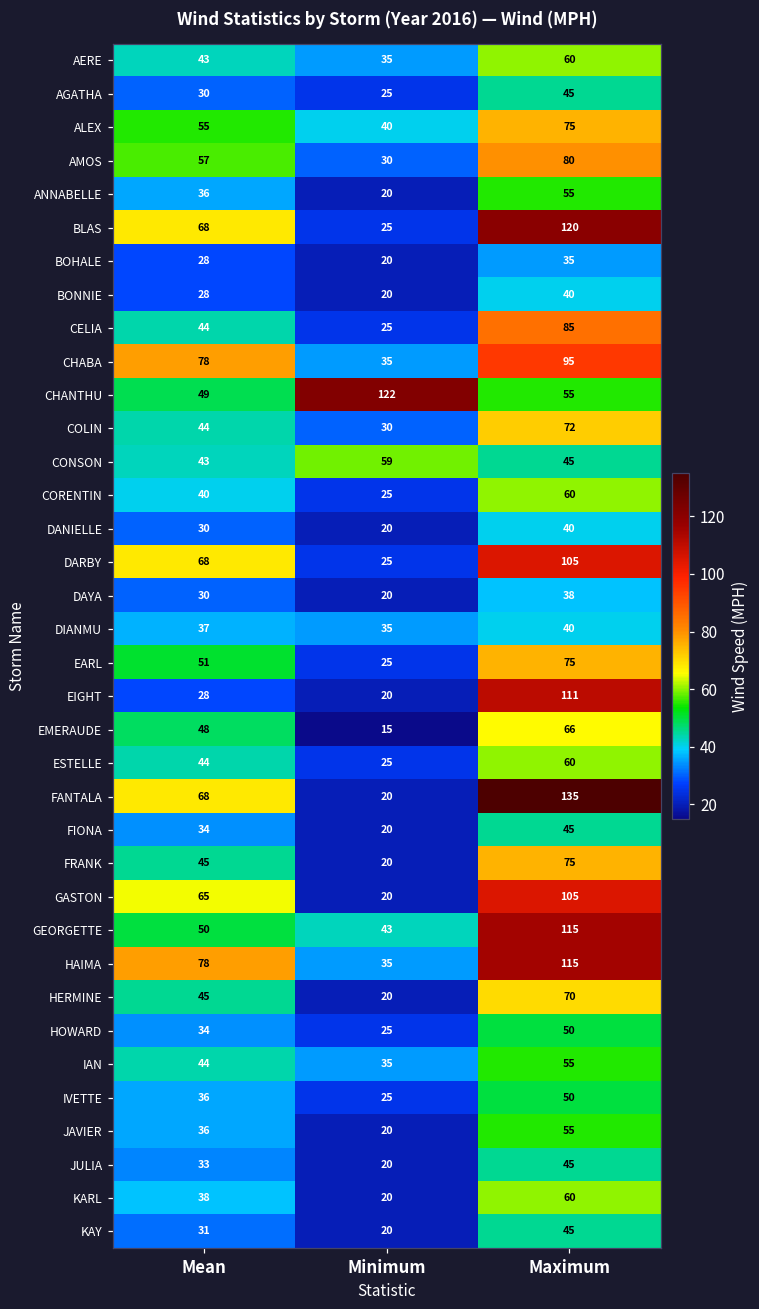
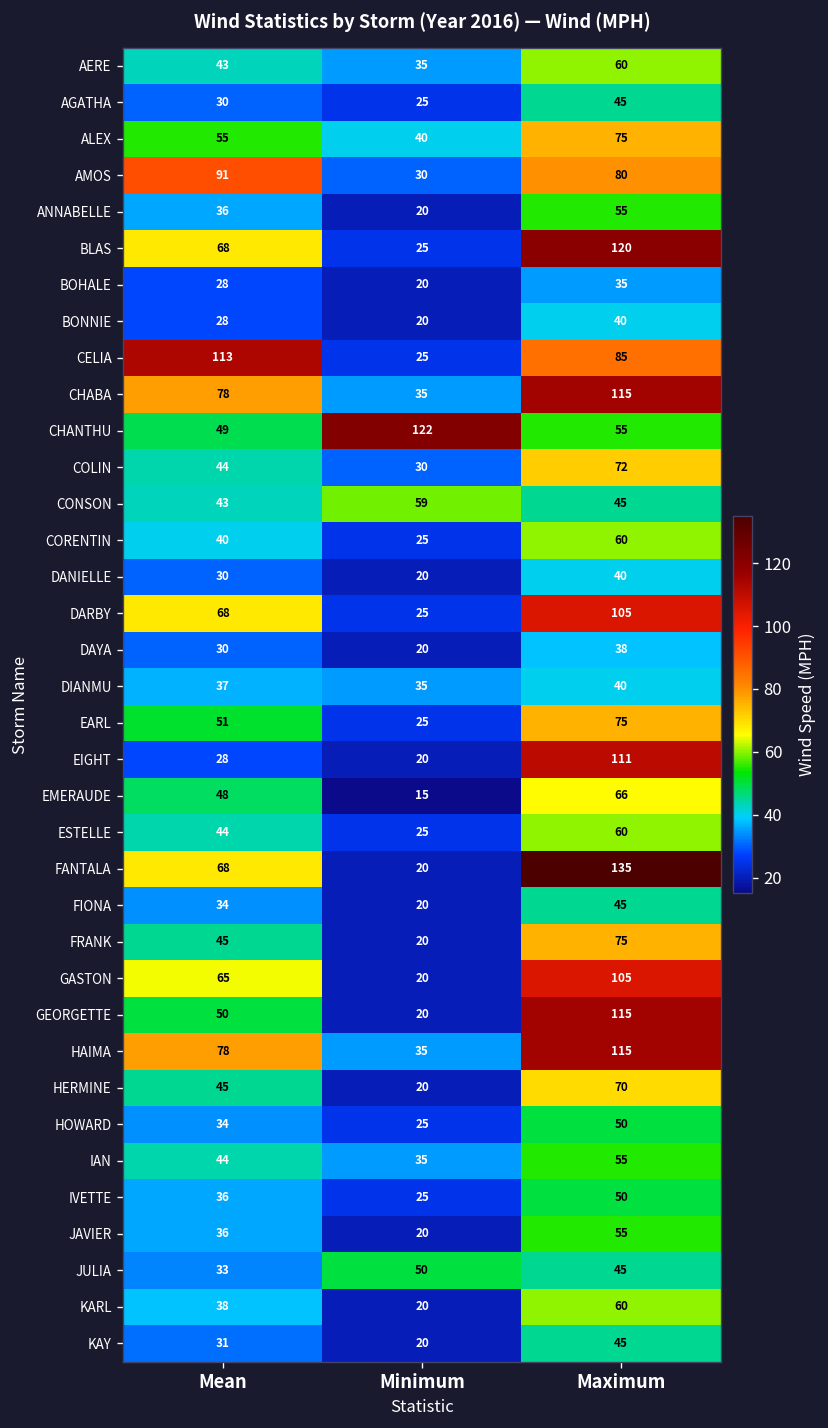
  {
    "AERE": {
      "Mean": 43,
      "Minimum": 35,
      "Maximum": 60
    },
    "AGATHA": {
      "Mean": 30,
      "Minimum": 25,
      "Maximum": 45
    },
    "ALEX": {
      "Mean": 55,
      "Minimum": 40,
      "Maximum": 75
    },
    "AMOS": {
-     "Mean": 57,
+     "Mean": 91,
      "Minimum": 30,
      "Maximum": 80
    },
    "ANNABELLE": {
      "Mean": 36,
      "Minimum": 20,
      "Maximum": 55
    },
    "BLAS": {
      "Mean": 68,
      "Minimum": 25,
      "Maximum": 120
    },
    "BOHALE": {
      "Mean": 28,
      "Minimum": 20,
      "Maximum": 35
    },
    "BONNIE": {
      "Mean": 28,
      "Minimum": 20,
      "Maximum": 40
    },
    "CELIA": {
-     "Mean": 44,
+     "Mean": 113,
      "Minimum": 25,
      "Maximum": 85
    },
    "CHABA": {
      "Mean": 78,
      "Minimum": 35,
-     "Maximum": 95
+     "Maximum": 115
    },
    "CHANTHU": {
      "Mean": 49,
      "Minimum": 122,
      "Maximum": 55
    },
    "COLIN": {
      "Mean": 44,
      "Minimum": 30,
      "Maximum": 72
    },
    "CONSON": {
      "Mean": 43,
      "Minimum": 59,
      "Maximum": 45
    },
    "CORENTIN": {
      "Mean": 40,
      "Minimum": 25,
      "Maximum": 60
    },
    "DANIELLE": {
      "Mean": 30,
      "Minimum": 20,
      "Maximum": 40
    },
    "DARBY": {
      "Mean": 68,
      "Minimum": 25,
      "Maximum": 105
    },
    "DAYA": {
      "Mean": 30,
      "Minimum": 20,
      "Maximum": 38
    },
    "DIANMU": {
      "Mean": 37,
      "Minimum": 35,
      "Maximum": 40
    },
    "EARL": {
      "Mean": 51,
      "Minimum": 25,
      "Maximum": 75
    },
    "EIGHT": {
      "Mean": 28,
      "Minimum": 20,
      "Maximum": 111
    },
    "EMERAUDE": {
      "Mean": 48,
      "Minimum": 15,
      "Maximum": 66
    },
    "ESTELLE": {
      "Mean": 44,
      "Minimum": 25,
      "Maximum": 60
    },
    "FANTALA": {
      "Mean": 68,
      "Minimum": 20,
      "Maximum": 135
    },
    "FIONA": {
      "Mean": 34,
      "Minimum": 20,
      "Maximum": 45
    },
    "FRANK": {
      "Mean": 45,
      "Minimum": 20,
      "Maximum": 75
    },
    "GASTON": {
      "Mean": 65,
      "Minimum": 20,
      "Maximum": 105
    },
    "GEORGETTE": {
      "Mean": 50,
-     "Minimum": 43,
+     "Minimum": 20,
      "Maximum": 115
    },
    "HAIMA": {
      "Mean": 78,
      "Minimum": 35,
      "Maximum": 115
    },
    "HERMINE": {
      "Mean": 45,
      "Minimum": 20,
      "Maximum": 70
    },
    "HOWARD": {
      "Mean": 34,
      "Minimum": 25,
      "Maximum": 50
    },
    "IAN": {
      "Mean": 44,
      "Minimum": 35,
      "Maximum": 55
    },
    "IVETTE": {
      "Mean": 36,
      "Minimum": 25,
      "Maximum": 50
    },
    "JAVIER": {
      "Mean": 36,
      "Minimum": 20,
      "Maximum": 55
    },
    "JULIA": {
      "Mean": 33,
-     "Minimum": 20,
+     "Minimum": 50,
      "Maximum": 45
    },
    "KARL": {
      "Mean": 38,
      "Minimum": 20,
      "Maximum": 60
    },
    "KAY": {
      "Mean": 31,
      "Minimum": 20,
      "Maximum": 45
    }
  }
